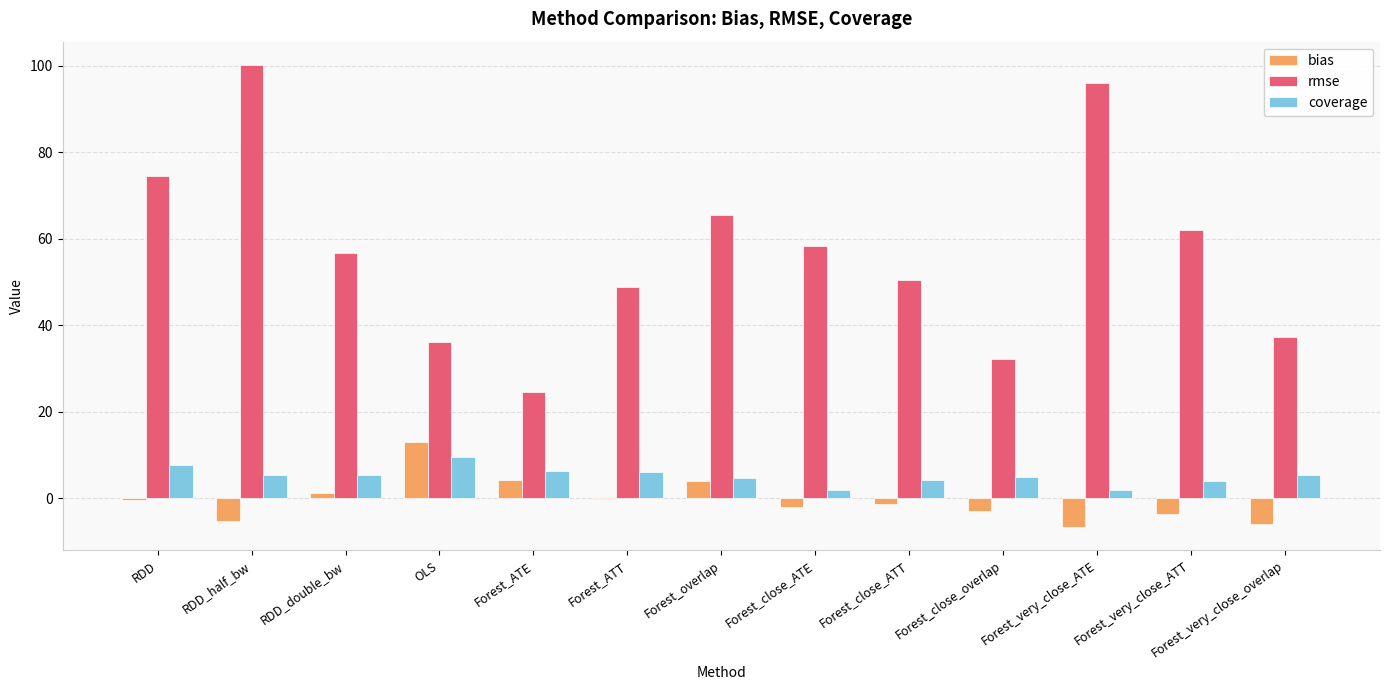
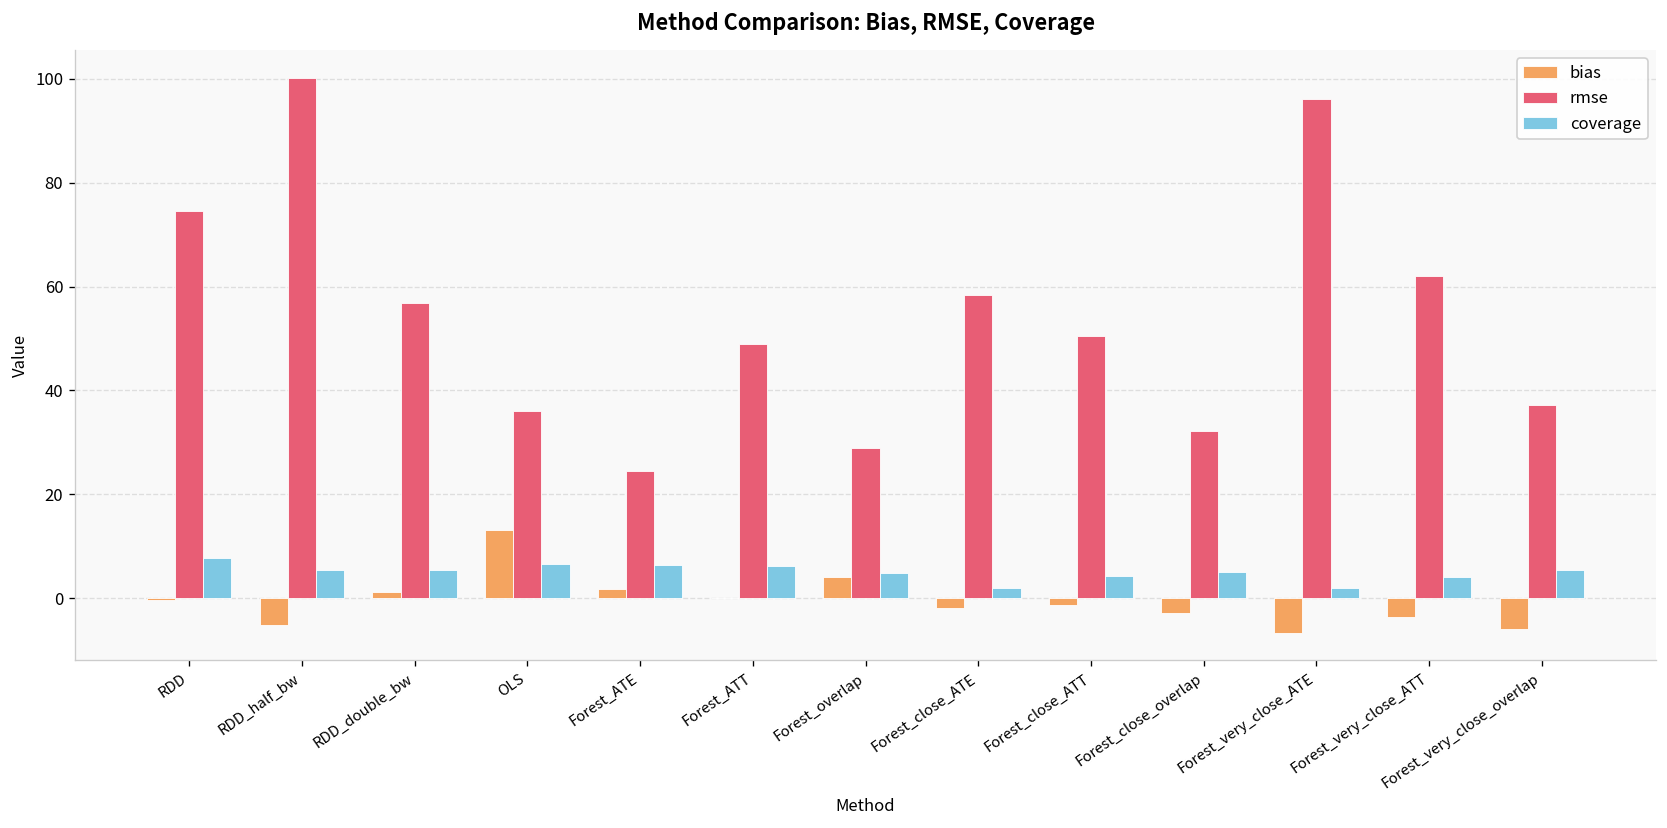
  {
    "bias": {
      "RDD_half_bw": -5,
      "RDD_double_bw": 1,
      "OLS": 13,
-     "Forest_ATE": 4,
+     "Forest_ATE": 2,
      "Forest_overlap": 4,
      "Forest_close_ATE": -2,
      "Forest_close_ATT": -1,
      "Forest_close_overlap": -3,
      "Forest_very_close_ATE": -7,
      "Forest_very_close_ATT": -4,
      "Forest_very_close_overlap": -6
    },
    "rmse": {
      "RDD": 75,
      "RDD_half_bw": 100,
      "RDD_double_bw": 57,
      "OLS": 36,
      "Forest_ATE": 25,
      "Forest_ATT": 49,
-     "Forest_overlap": 66,
+     "Forest_overlap": 29,
      "Forest_close_ATE": 58,
      "Forest_close_ATT": 51,
      "Forest_close_overlap": 32,
      "Forest_very_close_ATE": 96,
      "Forest_very_close_ATT": 62,
      "Forest_very_close_overlap": 37
    },
    "coverage": {
      "RDD": 8,
      "RDD_half_bw": 5,
      "RDD_double_bw": 5,
-     "OLS": 10,
+     "OLS": 7,
      "Forest_ATE": 6,
      "Forest_ATT": 6,
      "Forest_overlap": 5,
      "Forest_close_ATE": 2,
      "Forest_close_ATT": 4,
      "Forest_close_overlap": 5,
      "Forest_very_close_ATE": 2,
      "Forest_very_close_ATT": 4,
      "Forest_very_close_overlap": 5
    }
  }
